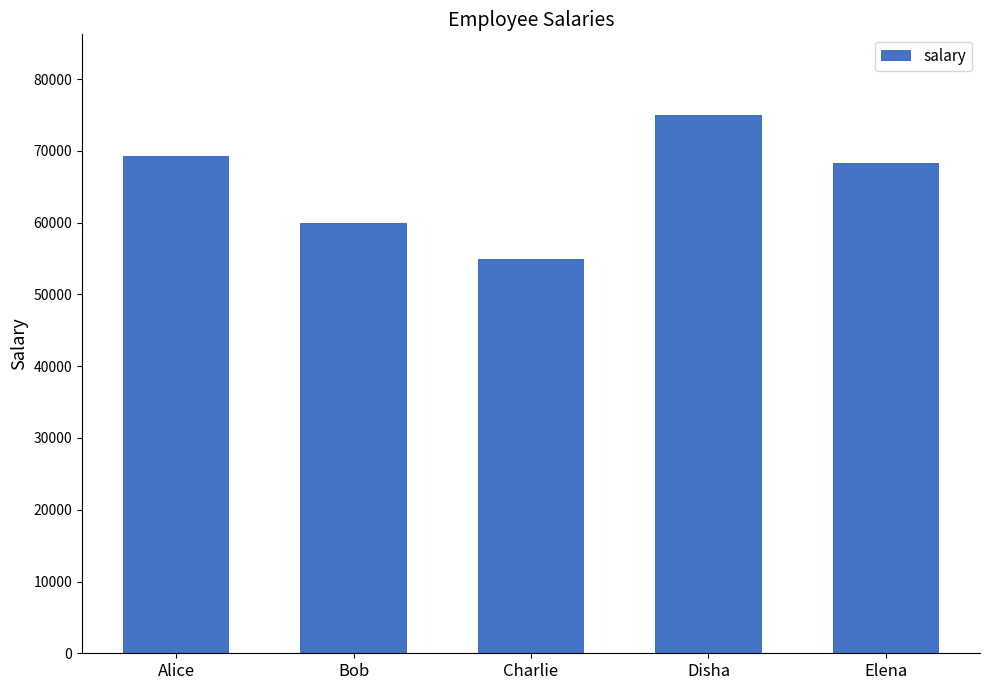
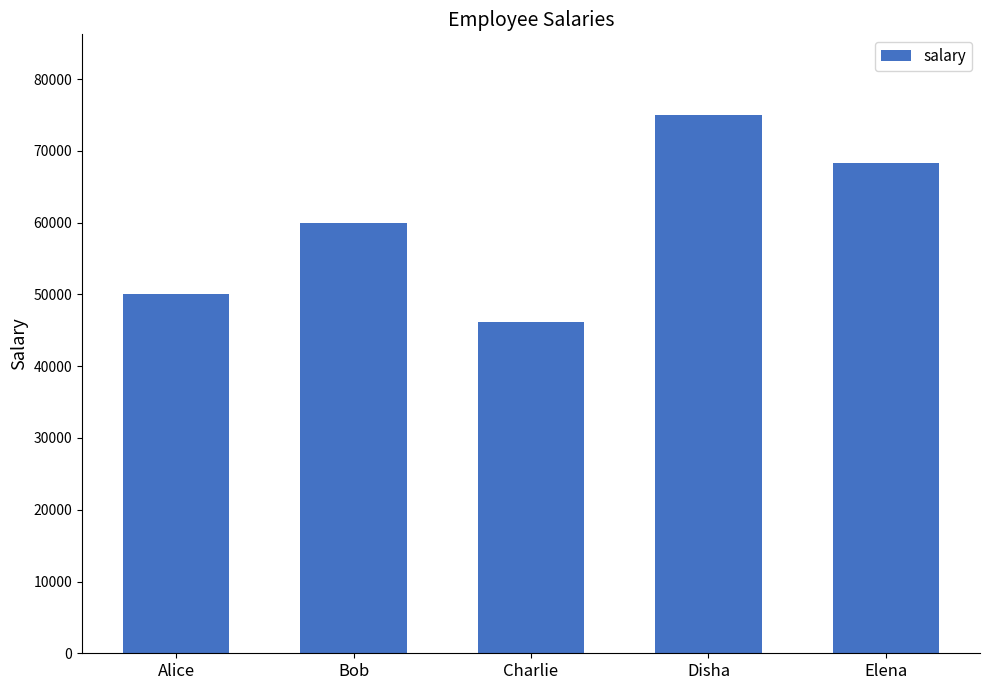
  {
-   "Alice": 69000,
+   "Alice": 50000,
    "Bob": 60000,
-   "Charlie": 55000,
+   "Charlie": 46000,
    "Disha": 75000,
    "Elena": 68000
  }
